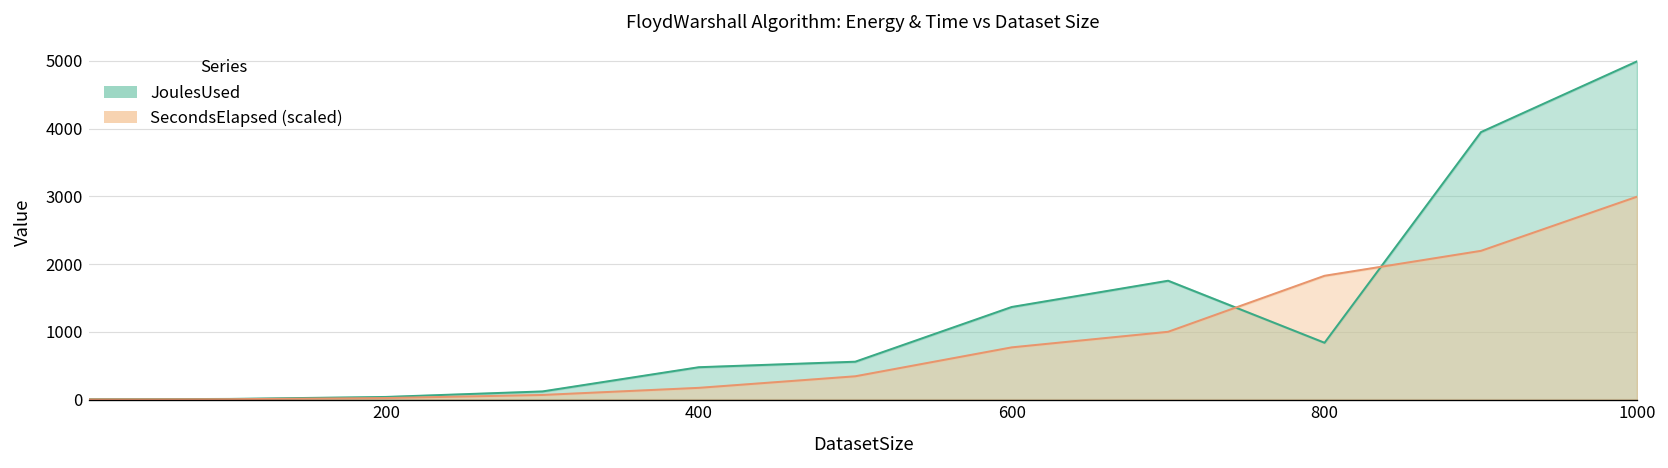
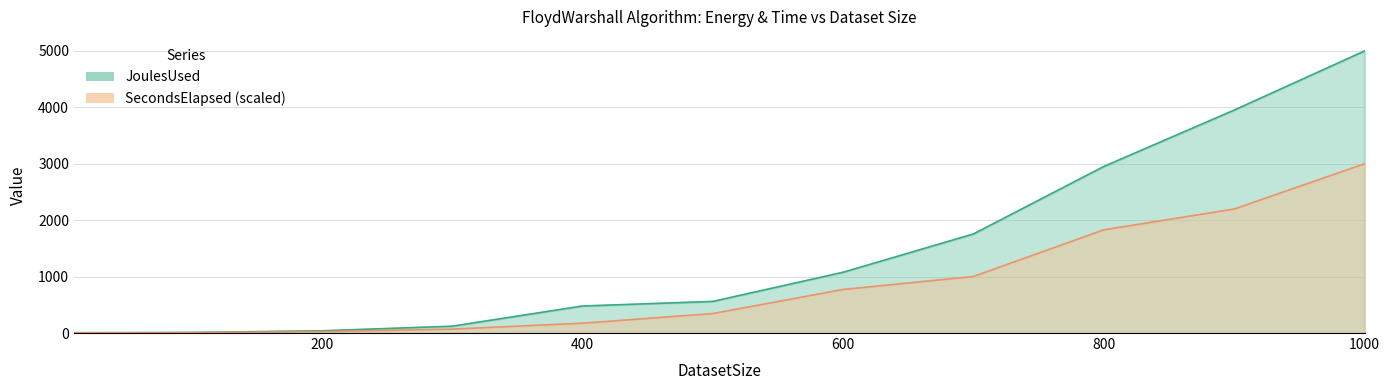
  {
    "JoulesUsed": {
      "400": 500,
-     "600": 1400,
-     "800": 800,
+     "600": 1100,
+     "800": 2900,
      "1000": 5000
    },
    "SecondsElapsed (scaled)": {
      "400": 200,
      "600": 800,
      "800": 1800,
      "1000": 3000
    }
  }
